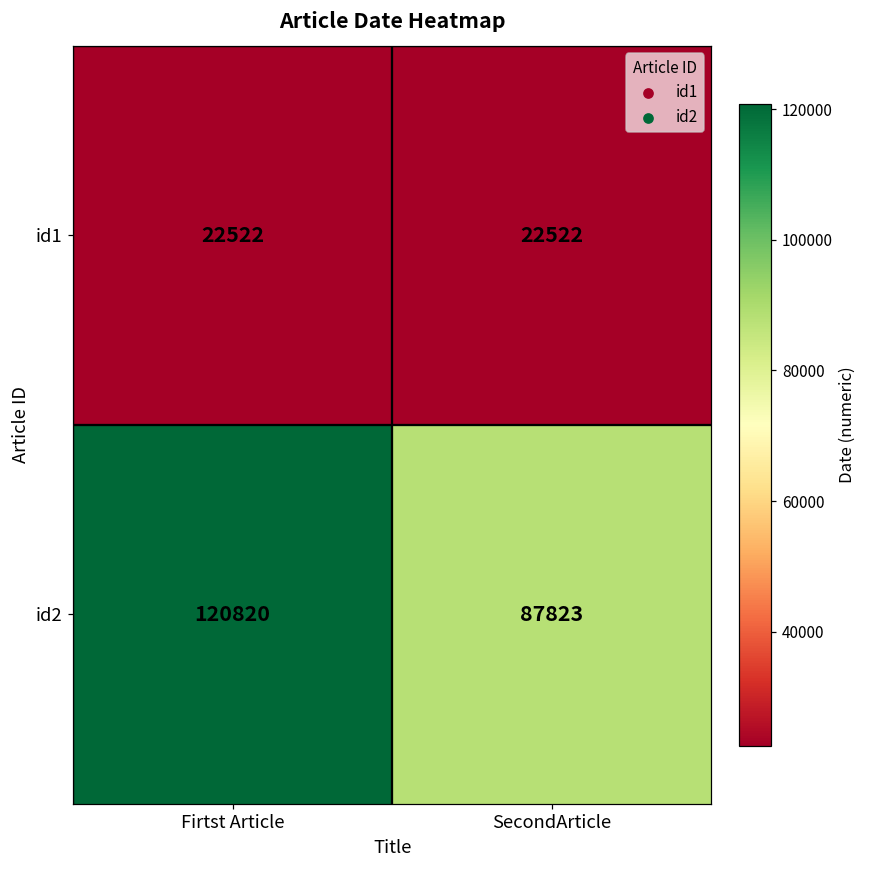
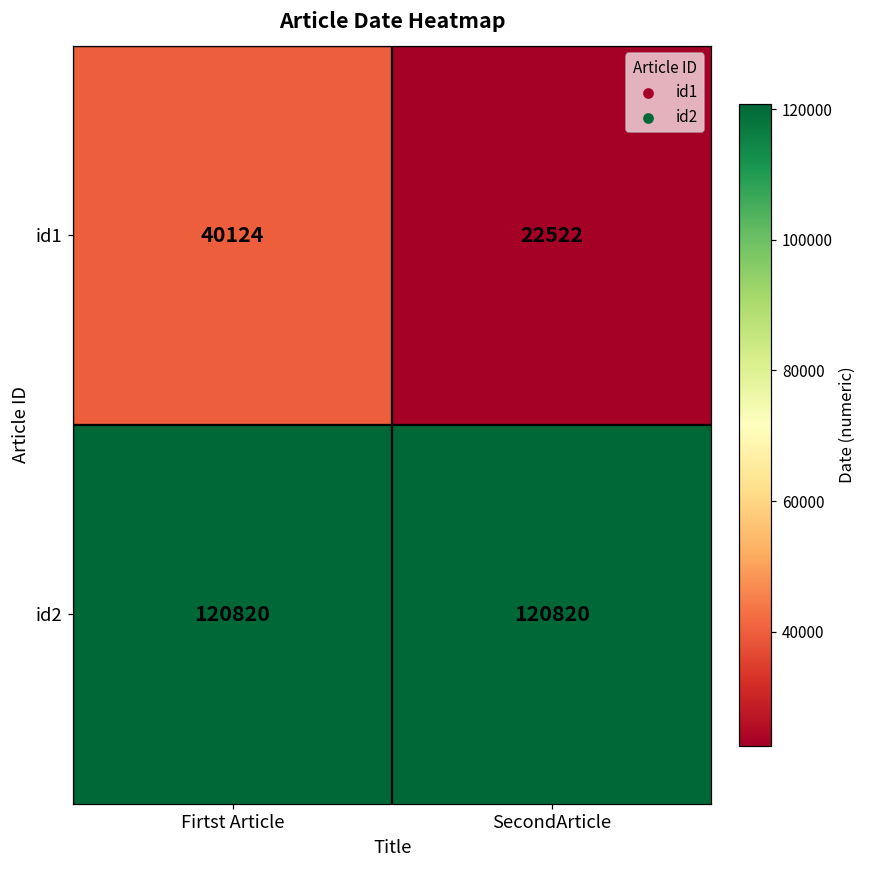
  {
    "id1": {
-     "Firtst Article": 22522,
+     "Firtst Article": 40124,
      "SecondArticle": 22522
    },
    "id2": {
      "Firtst Article": 120820,
-     "SecondArticle": 87823
+     "SecondArticle": 120820
    }
  }
